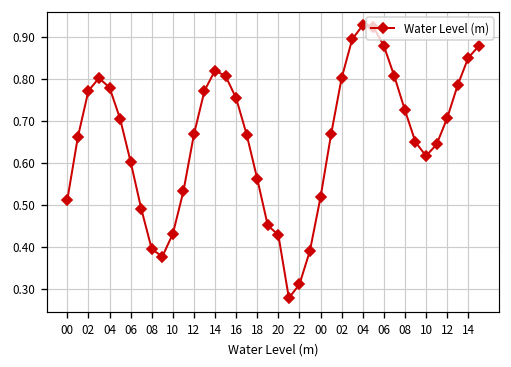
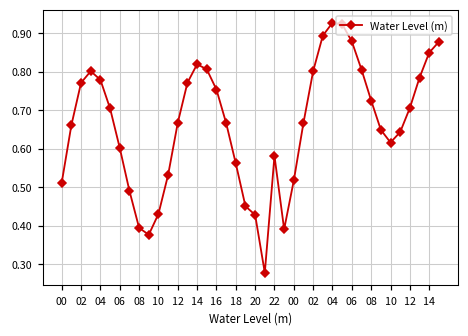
  {
    "16": 0.75,
    "18": 0.56,
    "20": 0.43,
-   "22": 0.31
+   "22": 0.58
  }
